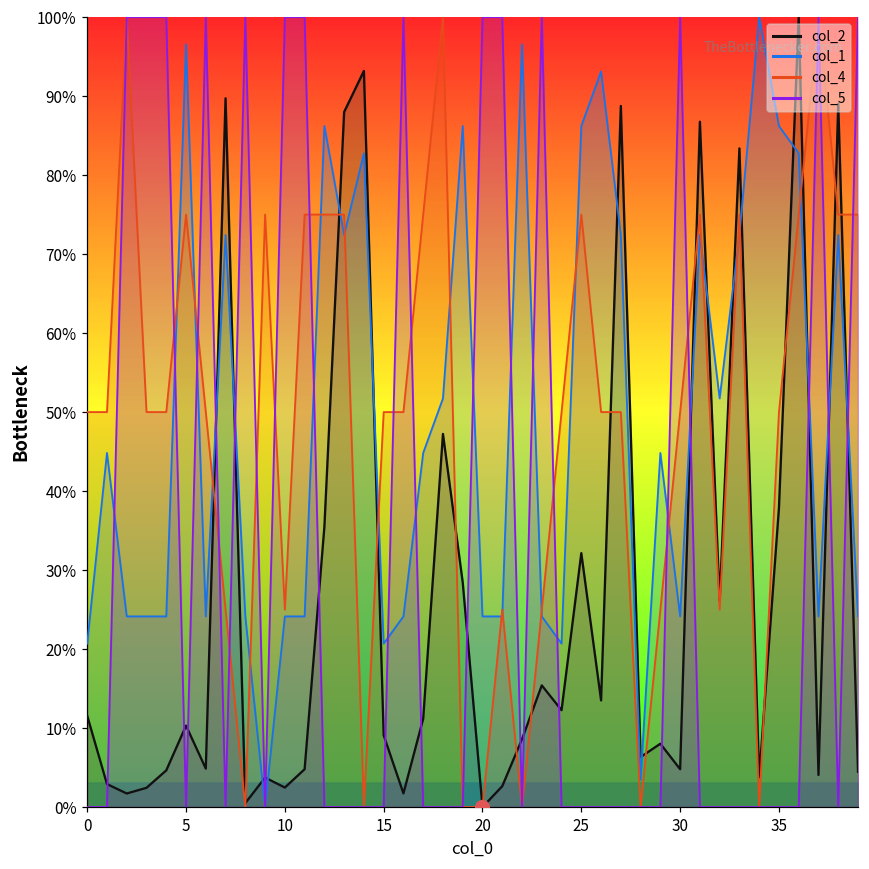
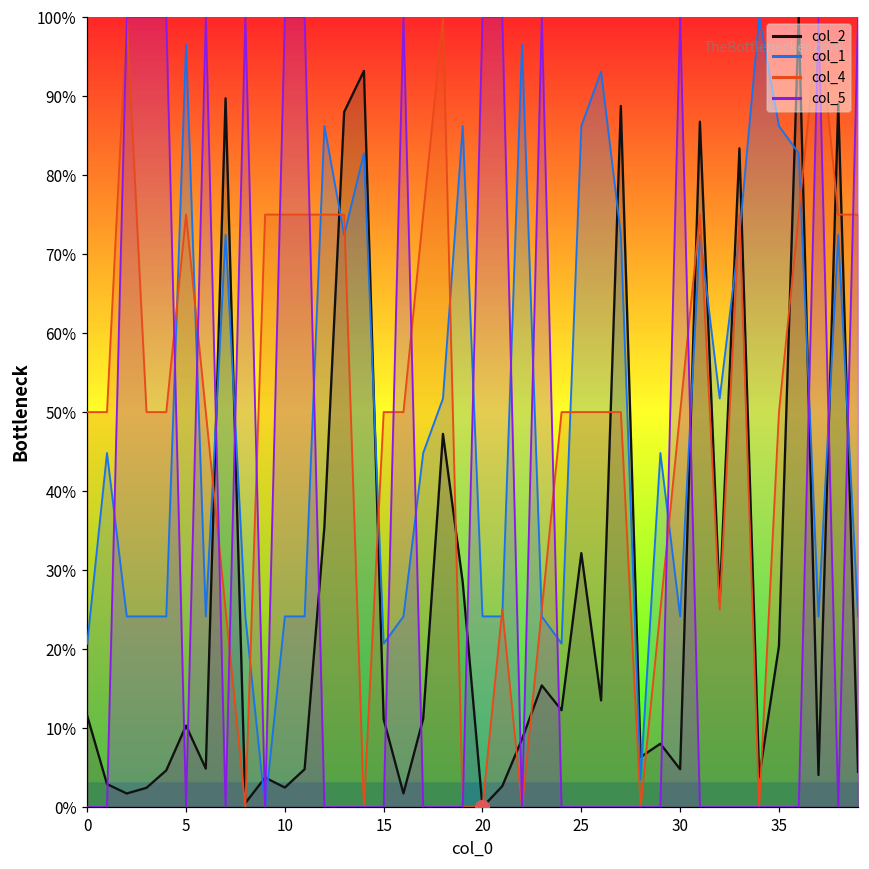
  {
    "col_2": {
      "0": "12%",
      "5": "10%",
      "10": "2%",
-     "15": "9%",
+     "15": "11%",
      "25": "32%",
      "30": "5%",
-     "35": "38%"
+     "35": "20%"
    },
    "col_4": {
      "0": "50%",
      "5": "75%",
-     "10": "25%",
+     "10": "75%",
      "15": "50%",
-     "25": "75%",
+     "25": "50%",
      "30": "50%",
      "35": "50%"
    }
  }
